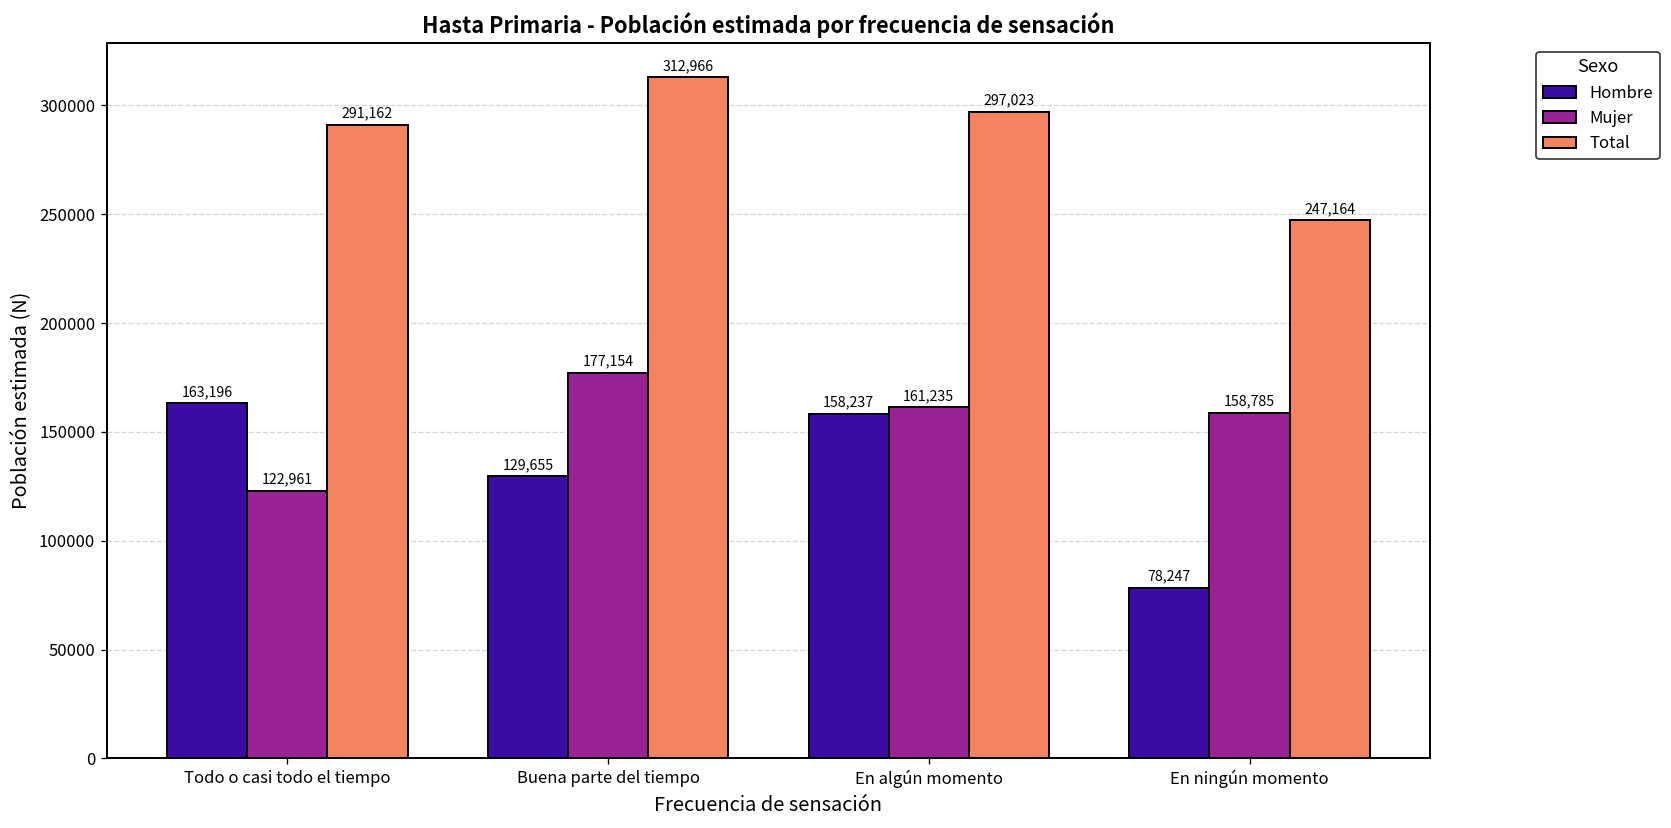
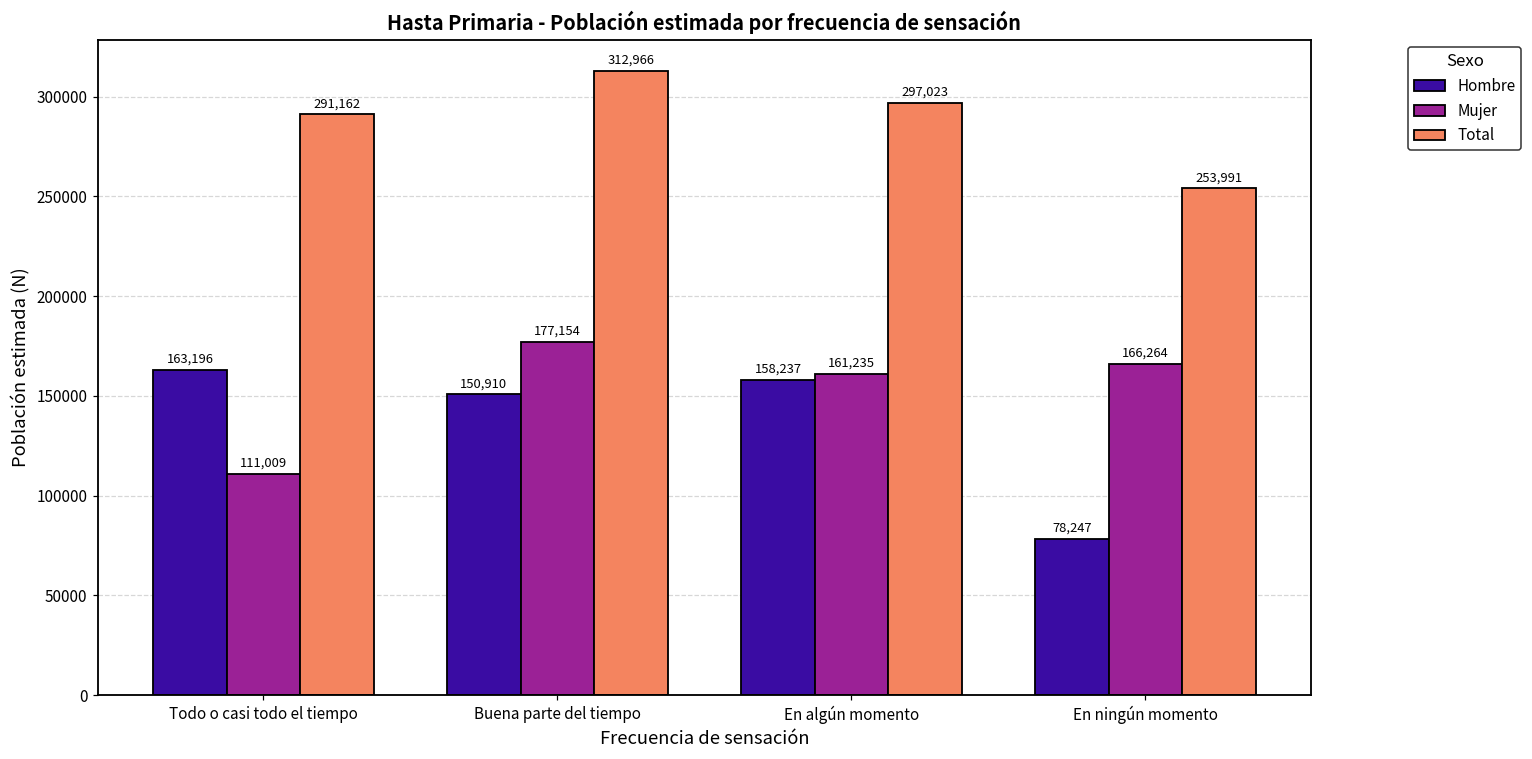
  {
    "Hombre": {
      "Todo o casi todo el tiempo": "163,196",
-     "Buena parte del tiempo": "129,655",
+     "Buena parte del tiempo": "150,910",
      "En algún momento": "158,237",
      "En ningún momento": "78,247"
    },
    "Mujer": {
-     "Todo o casi todo el tiempo": "122,961",
+     "Todo o casi todo el tiempo": "111,009",
      "Buena parte del tiempo": "177,154",
      "En algún momento": "161,235",
-     "En ningún momento": "158,785"
+     "En ningún momento": "166,264"
    },
    "Total": {
      "Todo o casi todo el tiempo": "291,162",
      "Buena parte del tiempo": "312,966",
      "En algún momento": "297,023",
-     "En ningún momento": "247,164"
+     "En ningún momento": "253,991"
    }
  }
